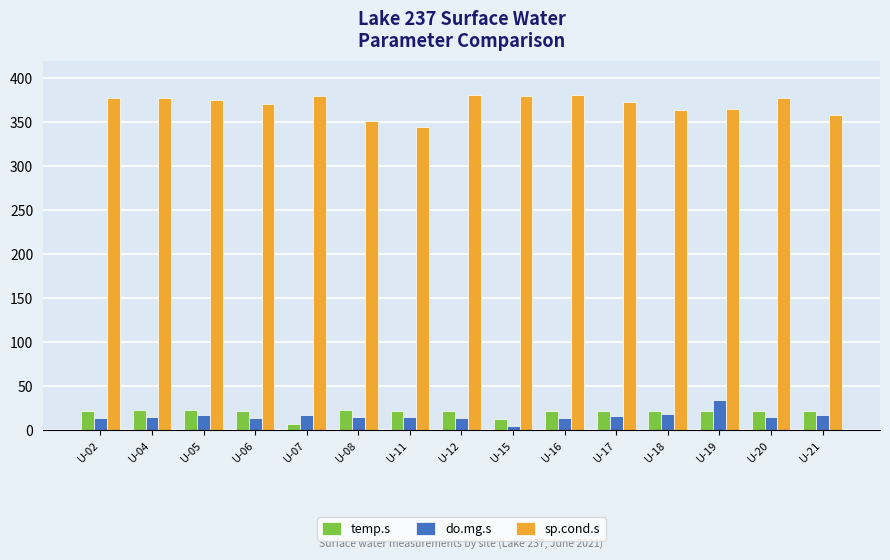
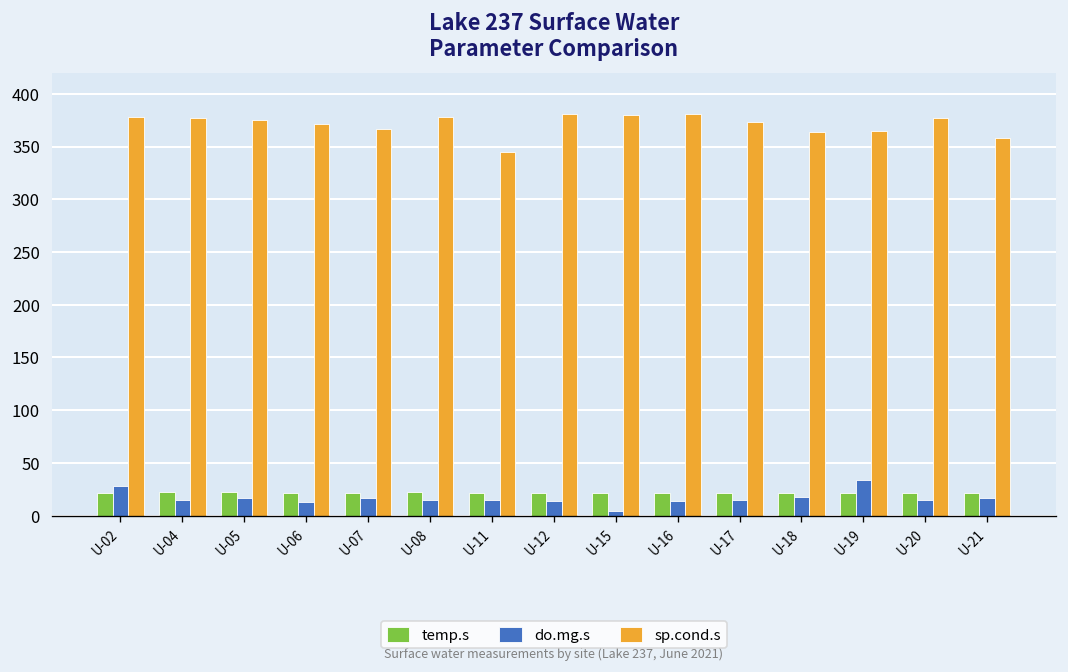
  {
    "temp.s": {
      "U-02": 20,
      "U-04": 20,
      "U-05": 20,
      "U-06": 20,
-     "U-07": 10,
+     "U-07": 20,
      "U-08": 20,
      "U-11": 20,
      "U-12": 20,
-     "U-15": 10,
+     "U-15": 20,
      "U-16": 20,
      "U-17": 20,
      "U-18": 20,
      "U-19": 20,
      "U-20": 20,
      "U-21": 20
    },
    "do.mg.s": {
-     "U-02": 10,
+     "U-02": 30,
      "U-04": 10,
      "U-05": 20,
      "U-06": 10,
      "U-07": 20,
      "U-08": 10,
      "U-11": 10,
      "U-12": 10,
      "U-15": 0,
      "U-16": 10,
      "U-17": 20,
      "U-18": 20,
      "U-19": 30,
      "U-20": 10,
      "U-21": 20
    },
    "sp.cond.s": {
      "U-02": 380,
      "U-04": 380,
      "U-05": 380,
      "U-06": 370,
-     "U-07": 380,
-     "U-08": 350,
+     "U-07": 370,
+     "U-08": 380,
      "U-11": 350,
      "U-12": 380,
      "U-15": 380,
      "U-16": 380,
      "U-17": 370,
      "U-18": 360,
      "U-19": 370,
      "U-20": 380,
      "U-21": 360
    }
  }
